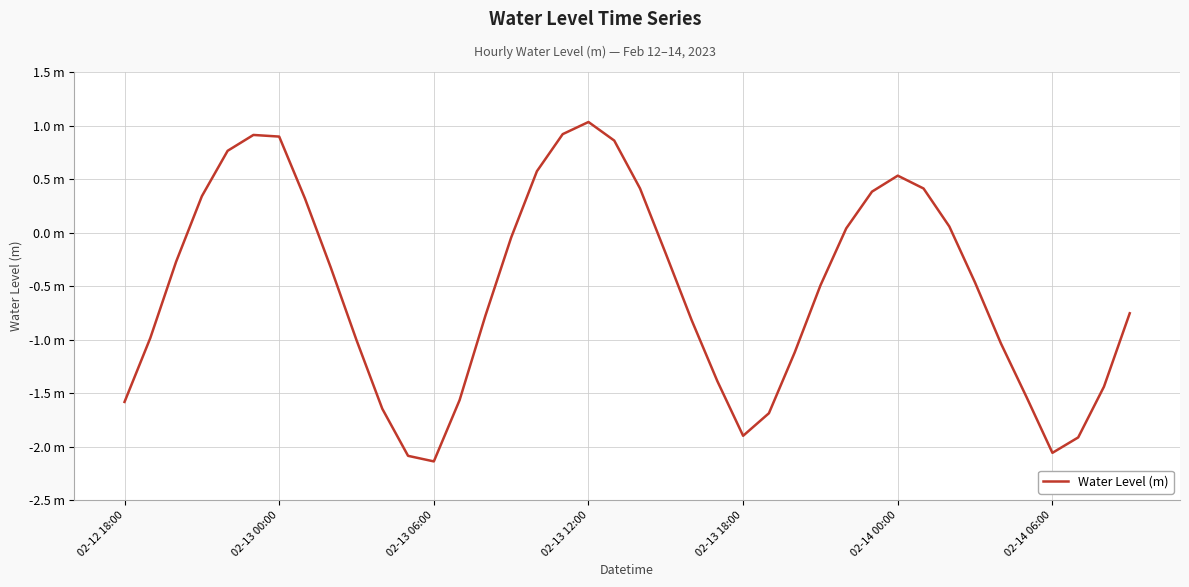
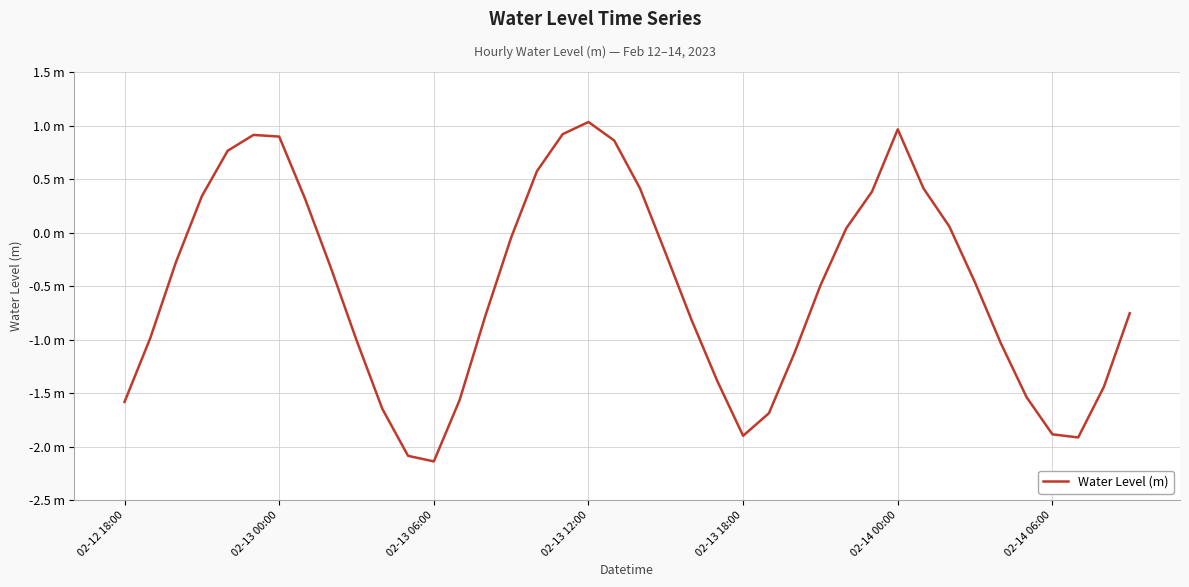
  {
    "02-12 18:00": "-1.58 m",
    "02-13 00:00": "0.90 m",
    "02-13 06:00": "-2.14 m",
    "02-13 12:00": "1.03 m",
    "02-13 18:00": "-1.90 m",
-   "02-14 00:00": "0.53 m",
-   "02-14 06:00": "-2.06 m"
+   "02-14 00:00": "0.96 m",
+   "02-14 06:00": "-1.89 m"
  }
